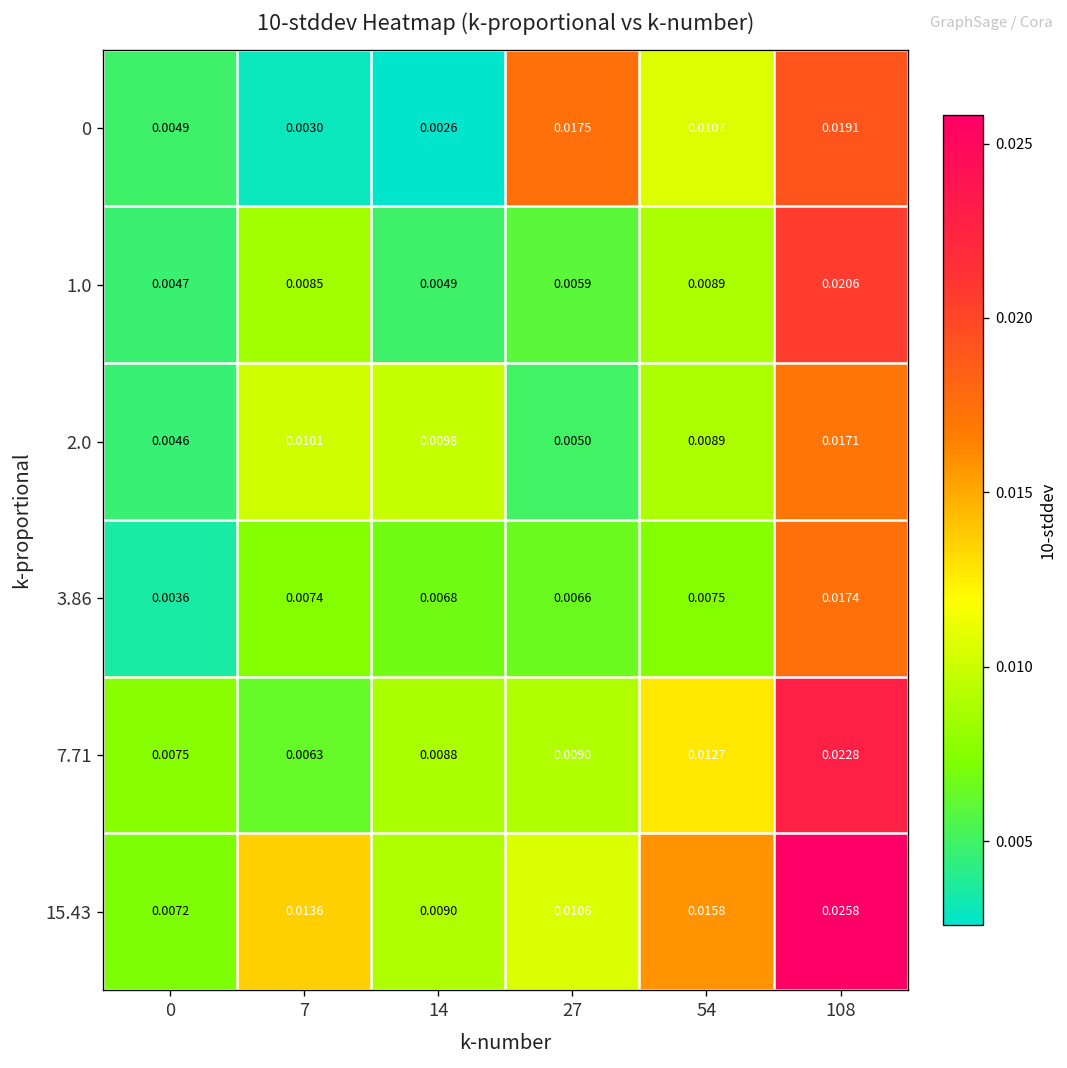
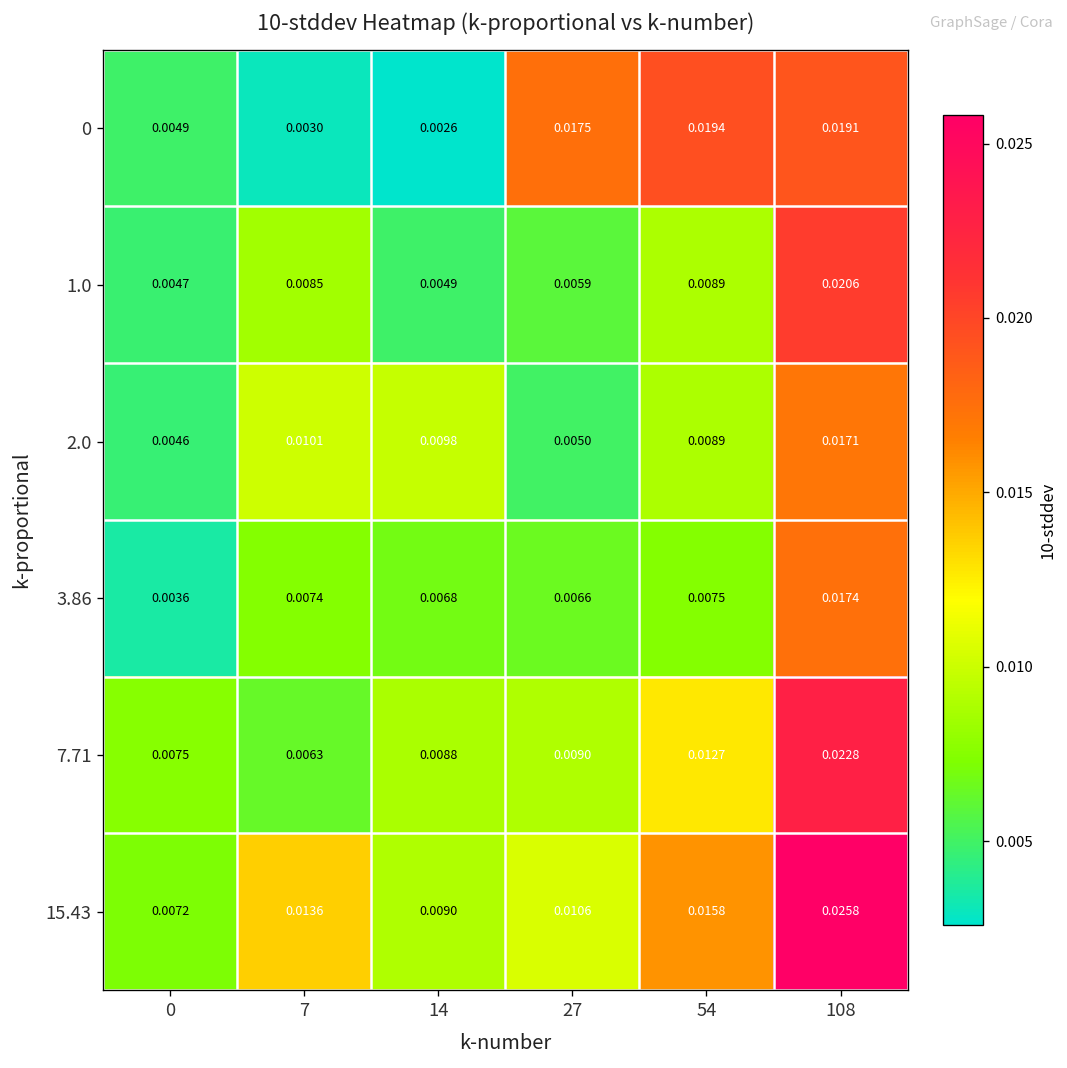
  {
    "0": {
      "0": 0.0049,
      "7": 0.0030,
      "14": 0.0026,
      "27": 0.0175,
-     "54": 0.0107,
+     "54": 0.0194,
      "108": 0.0191
    },
    "1.0": {
      "0": 0.0047,
      "7": 0.0085,
      "14": 0.0049,
      "27": 0.0059,
      "54": 0.0089,
      "108": 0.0206
    },
    "2.0": {
      "0": 0.0046,
      "7": 0.0101,
      "14": 0.0098,
      "27": 0.0050,
      "54": 0.0089,
      "108": 0.0171
    },
    "3.86": {
      "0": 0.0036,
      "7": 0.0074,
      "14": 0.0068,
      "27": 0.0066,
      "54": 0.0075,
      "108": 0.0174
    },
    "7.71": {
      "0": 0.0075,
      "7": 0.0063,
      "14": 0.0088,
      "27": 0.0090,
      "54": 0.0127,
      "108": 0.0228
    },
    "15.43": {
      "0": 0.0072,
      "7": 0.0136,
      "14": 0.0090,
      "27": 0.0106,
      "54": 0.0158,
      "108": 0.0258
    }
  }
